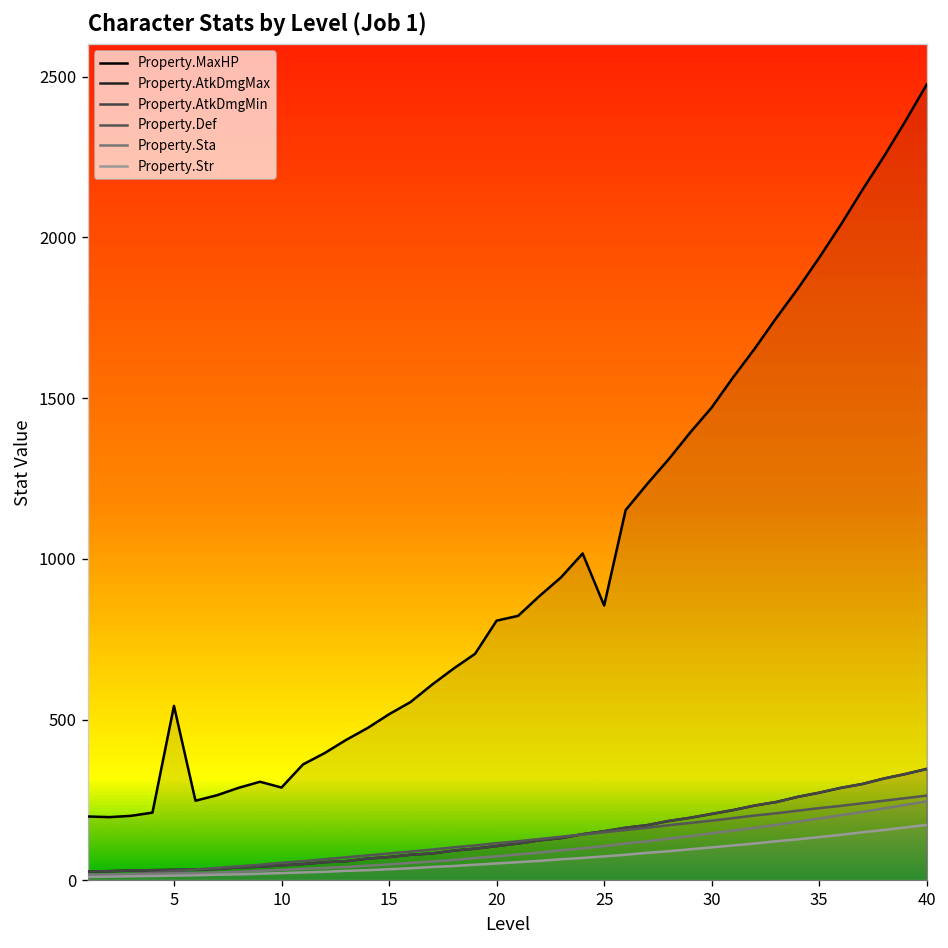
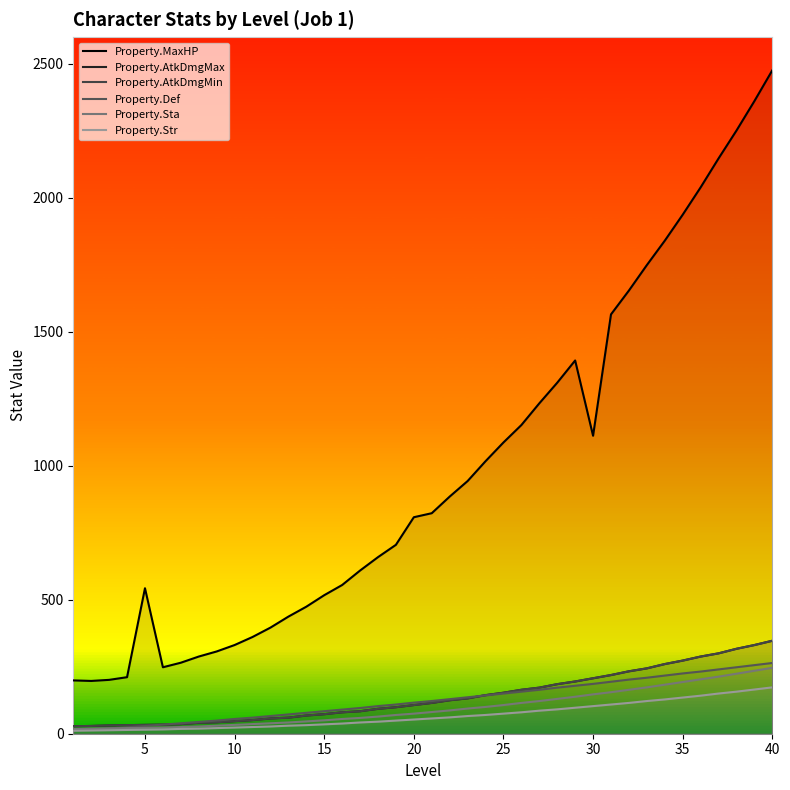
  {
    "Property.MaxHP": {
      "5": 540,
-     "10": 290,
+     "10": 330,
      "15": 520,
      "20": 810,
-     "25": 860,
-     "30": 1470,
+     "25": 1090,
+     "30": 1110,
      "35": 1940,
      "40": 2480
    }
  }
